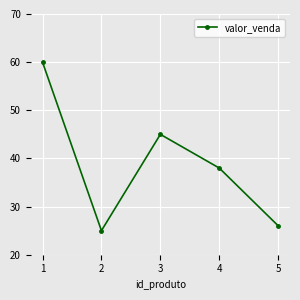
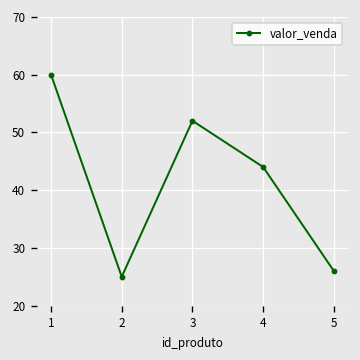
  {
    "1": 60,
    "2": 25,
-   "3": 45,
-   "4": 38,
+   "3": 52,
+   "4": 44,
    "5": 26
  }
